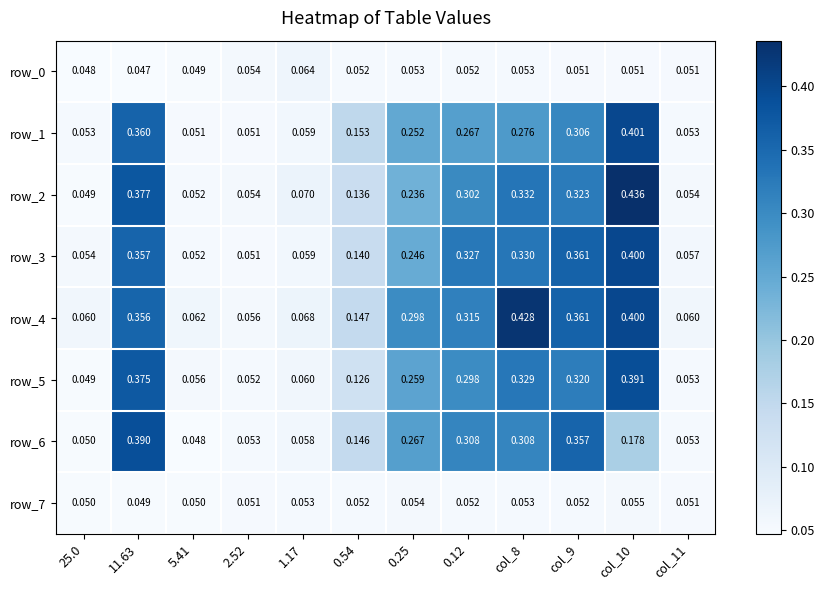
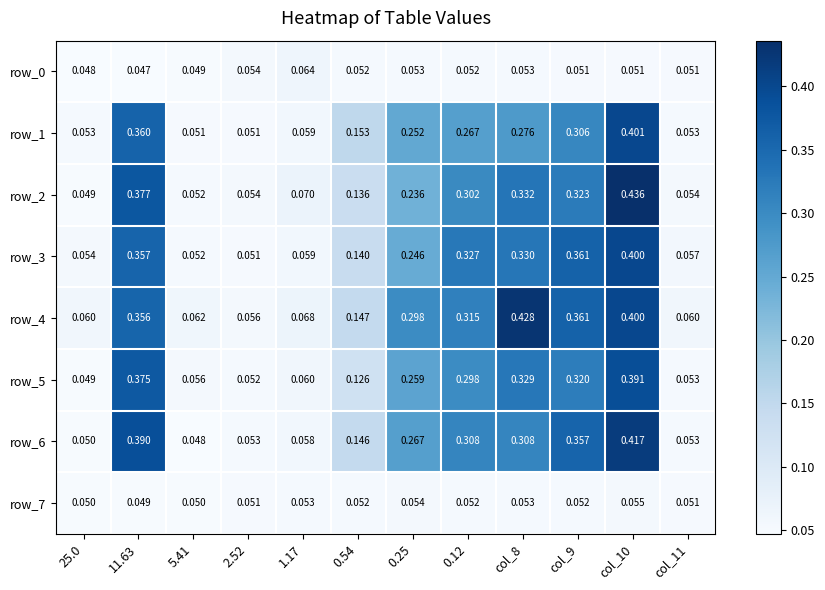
  {
    "row_0": {
      "25.0": 0.048,
      "11.63": 0.047,
      "5.41": 0.049,
      "2.52": 0.054,
      "1.17": 0.064,
      "0.54": 0.052,
      "0.25": 0.053,
      "0.12": 0.052,
      "col_8": 0.053,
      "col_9": 0.051,
      "col_10": 0.051,
      "col_11": 0.051
    },
    "row_1": {
      "25.0": 0.053,
      "11.63": 0.360,
      "5.41": 0.051,
      "2.52": 0.051,
      "1.17": 0.059,
      "0.54": 0.153,
      "0.25": 0.252,
      "0.12": 0.267,
      "col_8": 0.276,
      "col_9": 0.306,
      "col_10": 0.401,
      "col_11": 0.053
    },
    "row_2": {
      "25.0": 0.049,
      "11.63": 0.377,
      "5.41": 0.052,
      "2.52": 0.054,
      "1.17": 0.070,
      "0.54": 0.136,
      "0.25": 0.236,
      "0.12": 0.302,
      "col_8": 0.332,
      "col_9": 0.323,
      "col_10": 0.436,
      "col_11": 0.054
    },
    "row_3": {
      "25.0": 0.054,
      "11.63": 0.357,
      "5.41": 0.052,
      "2.52": 0.051,
      "1.17": 0.059,
      "0.54": 0.140,
      "0.25": 0.246,
      "0.12": 0.327,
      "col_8": 0.330,
      "col_9": 0.361,
      "col_10": 0.400,
      "col_11": 0.057
    },
    "row_4": {
      "25.0": 0.060,
      "11.63": 0.356,
      "5.41": 0.062,
      "2.52": 0.056,
      "1.17": 0.068,
      "0.54": 0.147,
      "0.25": 0.298,
      "0.12": 0.315,
      "col_8": 0.428,
      "col_9": 0.361,
      "col_10": 0.400,
      "col_11": 0.060
    },
    "row_5": {
      "25.0": 0.049,
      "11.63": 0.375,
      "5.41": 0.056,
      "2.52": 0.052,
      "1.17": 0.060,
      "0.54": 0.126,
      "0.25": 0.259,
      "0.12": 0.298,
      "col_8": 0.329,
      "col_9": 0.320,
      "col_10": 0.391,
      "col_11": 0.053
    },
    "row_6": {
      "25.0": 0.050,
      "11.63": 0.390,
      "5.41": 0.048,
      "2.52": 0.053,
      "1.17": 0.058,
      "0.54": 0.146,
      "0.25": 0.267,
      "0.12": 0.308,
      "col_8": 0.308,
      "col_9": 0.357,
-     "col_10": 0.178,
+     "col_10": 0.417,
      "col_11": 0.053
    },
    "row_7": {
      "25.0": 0.050,
      "11.63": 0.049,
      "5.41": 0.050,
      "2.52": 0.051,
      "1.17": 0.053,
      "0.54": 0.052,
      "0.25": 0.054,
      "0.12": 0.052,
      "col_8": 0.053,
      "col_9": 0.052,
      "col_10": 0.055,
      "col_11": 0.051
    }
  }
